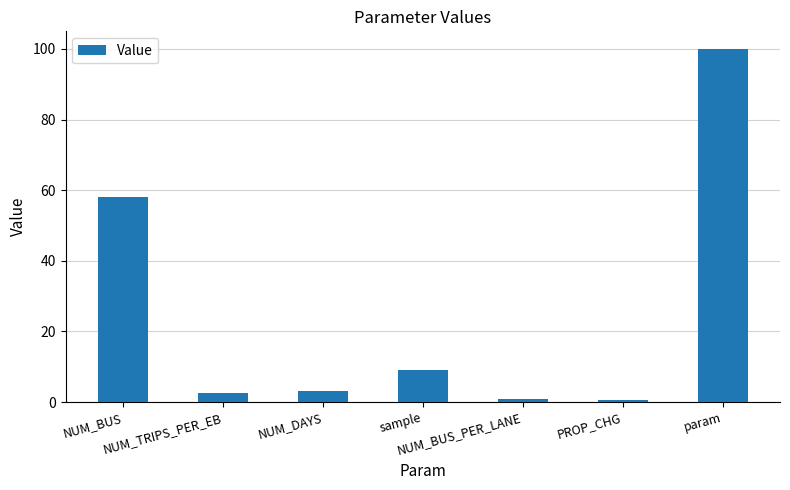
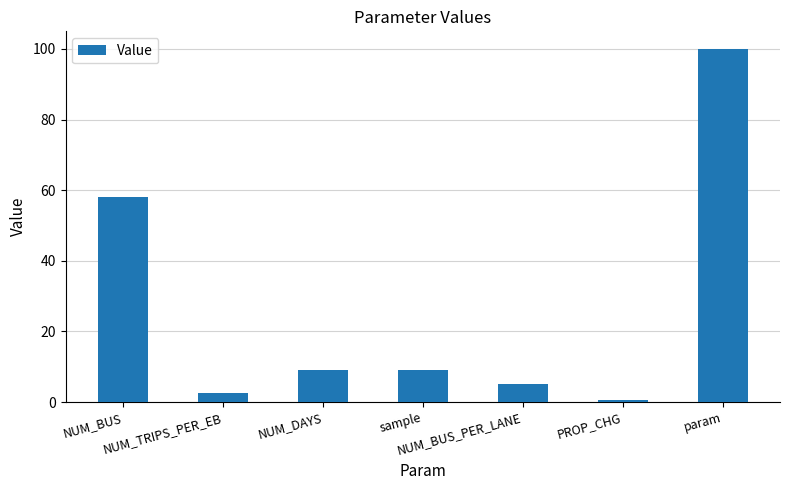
  {
    "NUM_BUS": 58,
    "NUM_TRIPS_PER_EB": 3,
-   "NUM_DAYS": 3,
+   "NUM_DAYS": 9,
    "sample": 9,
-   "NUM_BUS_PER_LANE": 1,
+   "NUM_BUS_PER_LANE": 5,
    "param": 100
  }
